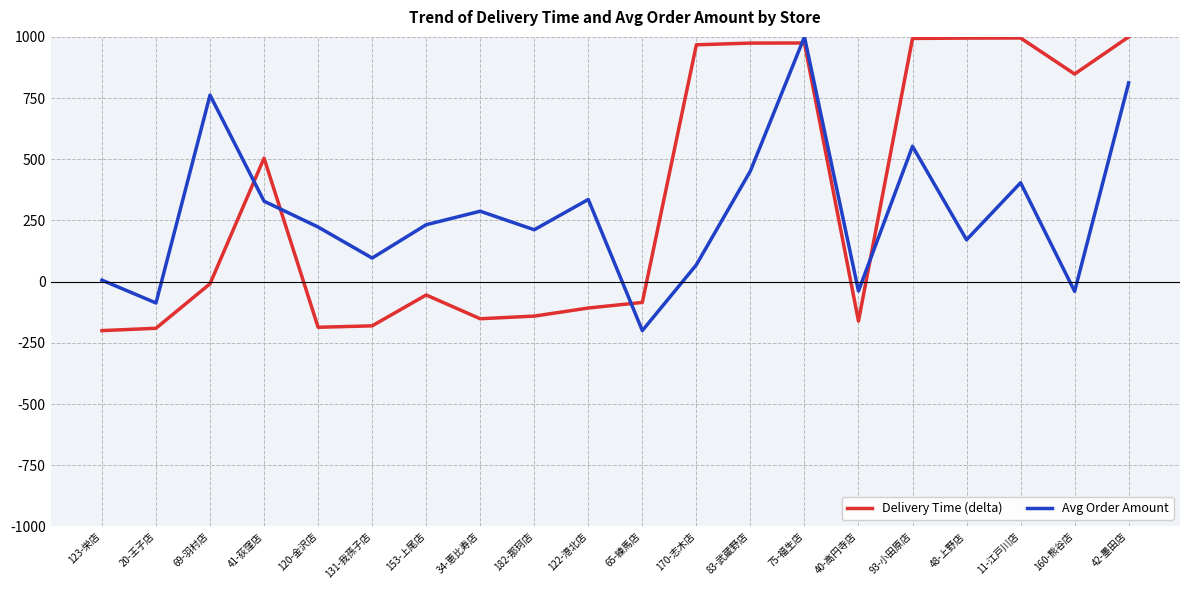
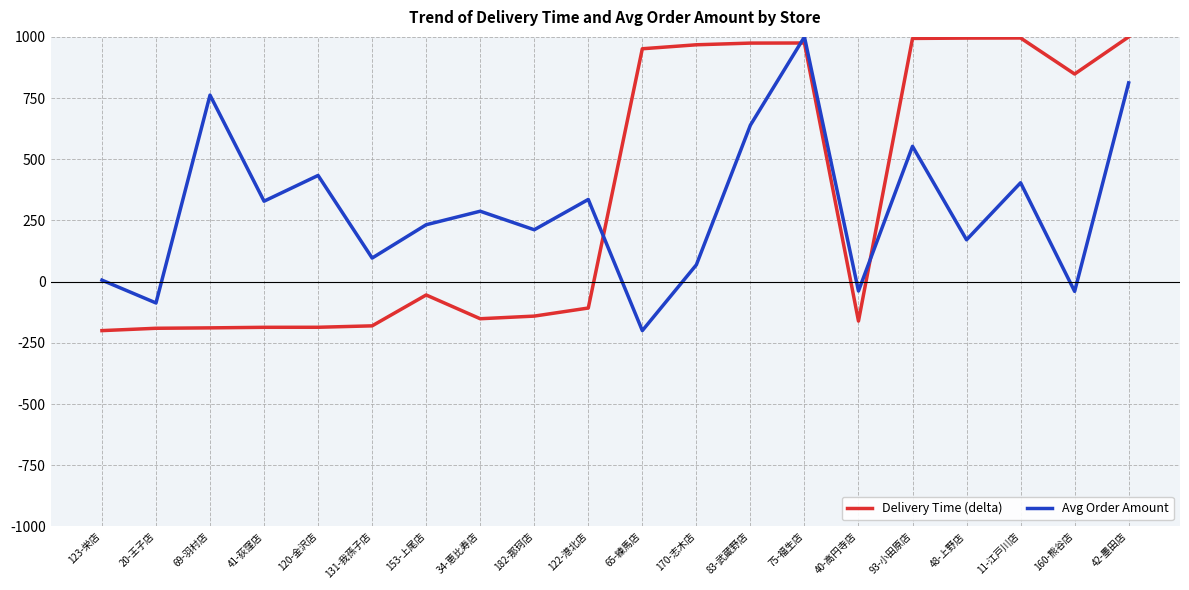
  {
    "Delivery Time (delta)": {
      "123-栄店": -200,
      "20-王子店": -190,
-     "69-羽村店": -10,
-     "41-荻窪店": 500,
+     "69-羽村店": -190,
+     "41-荻窪店": -190,
      "120-金沢店": -190,
      "131-我孫子店": -180,
      "153-上尾店": -50,
      "34-恵比寿店": -150,
      "182-那珂店": -140,
      "122-港北店": -110,
-     "65-練馬店": -80,
+     "65-練馬店": 950,
      "170-志木店": 970,
      "83-武蔵野店": 970,
      "75-福生店": 980,
      "40-高円寺店": -160,
      "93-小田原店": 990,
      "48-上野店": 1000,
      "11-江戸川店": 1000,
      "160-熊谷店": 850,
      "42-墨田店": 1000
    },
    "Avg Order Amount": {
      "123-栄店": 10,
      "20-王子店": -90,
      "69-羽村店": 760,
      "41-荻窪店": 330,
-     "120-金沢店": 220,
+     "120-金沢店": 430,
      "131-我孫子店": 100,
      "153-上尾店": 230,
      "34-恵比寿店": 290,
      "182-那珂店": 210,
      "122-港北店": 340,
      "65-練馬店": -200,
      "170-志木店": 70,
-     "83-武蔵野店": 450,
+     "83-武蔵野店": 640,
      "75-福生店": 1000,
      "40-高円寺店": -40,
      "93-小田原店": 550,
      "48-上野店": 170,
      "11-江戸川店": 400,
      "160-熊谷店": -40,
      "42-墨田店": 810
    }
  }
